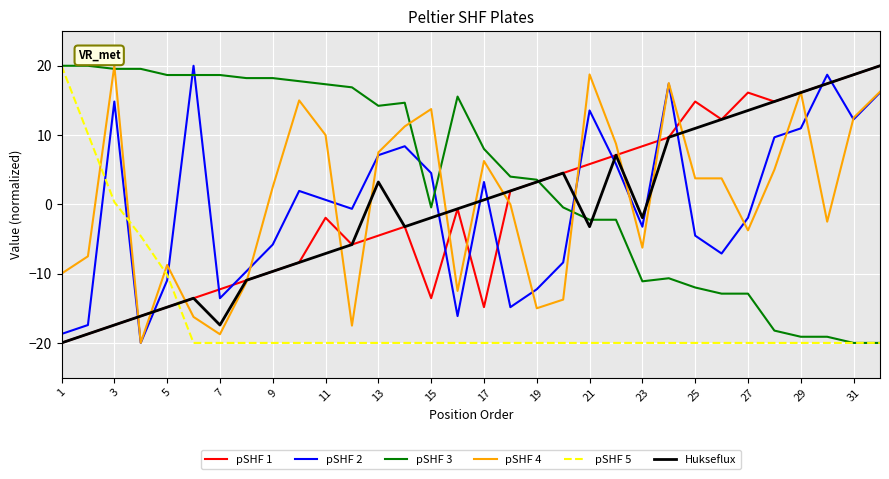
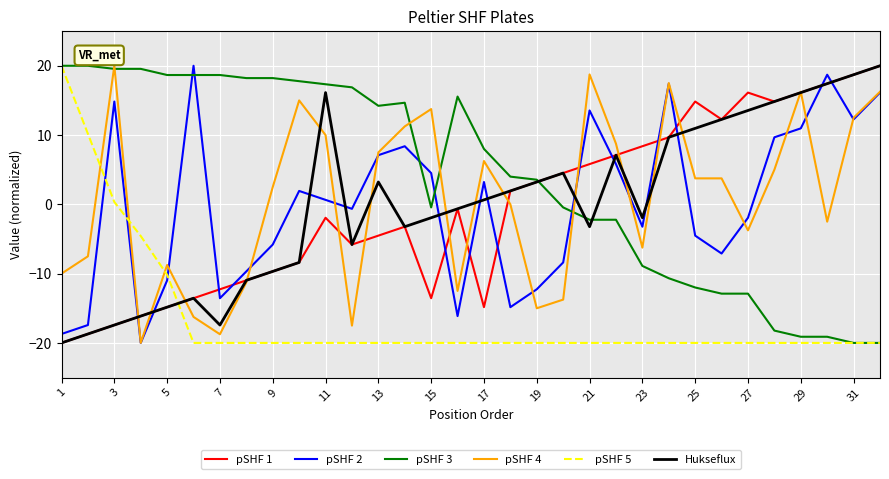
  {
    "pSHF 1": {
      "7": -12,
      "11": -2,
      "13": -5,
      "15": -14,
      "17": -15,
      "21": 6,
      "23": 8,
      "25": 15,
      "27": 16
    },
    "pSHF 2": {
      "1": -19,
      "3": 15,
      "5": -11,
      "7": -14,
      "9": -6,
      "11": 1,
      "13": 7,
      "15": 5,
      "17": 3,
      "19": -12,
      "21": 14,
      "23": -3,
      "25": -5,
      "27": -2,
      "29": 11
    },
    "pSHF 3": {
      "3": 20,
      "5": 19,
      "7": 19,
      "9": 18,
      "11": 17,
      "13": 14,
      "15": 0,
      "17": 8,
      "21": -2,
-     "23": -11,
+     "23": -9,
      "25": -12,
      "27": -13,
      "29": -19
    },
    "pSHF 4": {
      "1": -10,
      "3": 20,
      "5": -9,
      "7": -19,
      "9": 3,
      "11": 10,
      "13": 8,
      "15": 14,
      "17": 6,
      "19": -15,
      "21": 19,
      "23": -6,
      "25": 4,
      "27": -4
    },
    "pSHF 5": {
      "3": 0,
      "5": -10,
      "7": -20,
      "9": -20,
      "11": -20,
      "13": -20,
      "15": -20,
      "17": -20,
      "19": -20,
      "21": -20,
      "23": -20,
      "25": -20,
      "27": -20,
      "29": -20
    },
    "Hukseflux": {
      "7": -17,
-     "11": -7,
+     "11": 16,
      "13": 3,
      "15": -2,
      "17": 1,
      "21": -3,
      "23": -2,
      "25": 11,
      "27": 14
    }
  }
